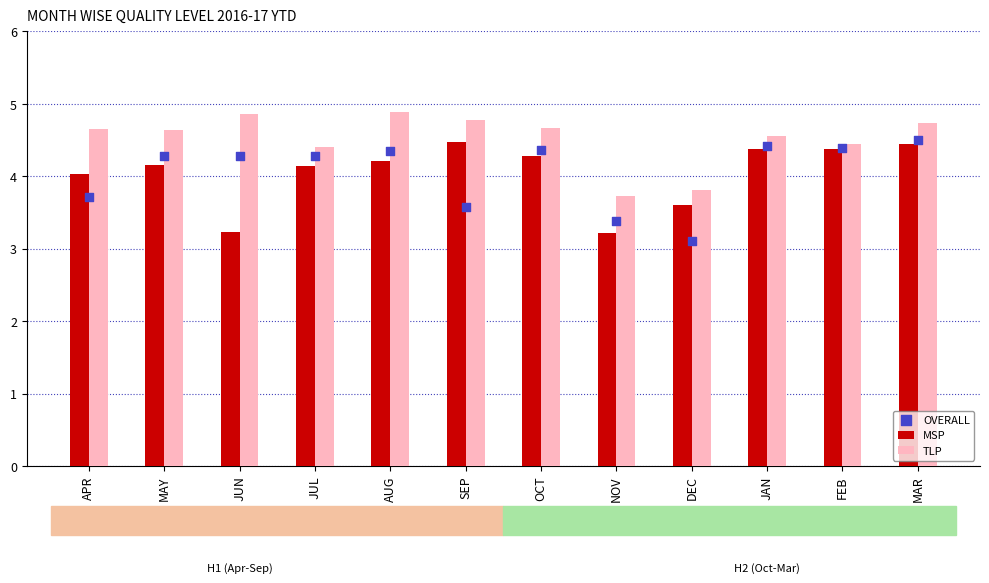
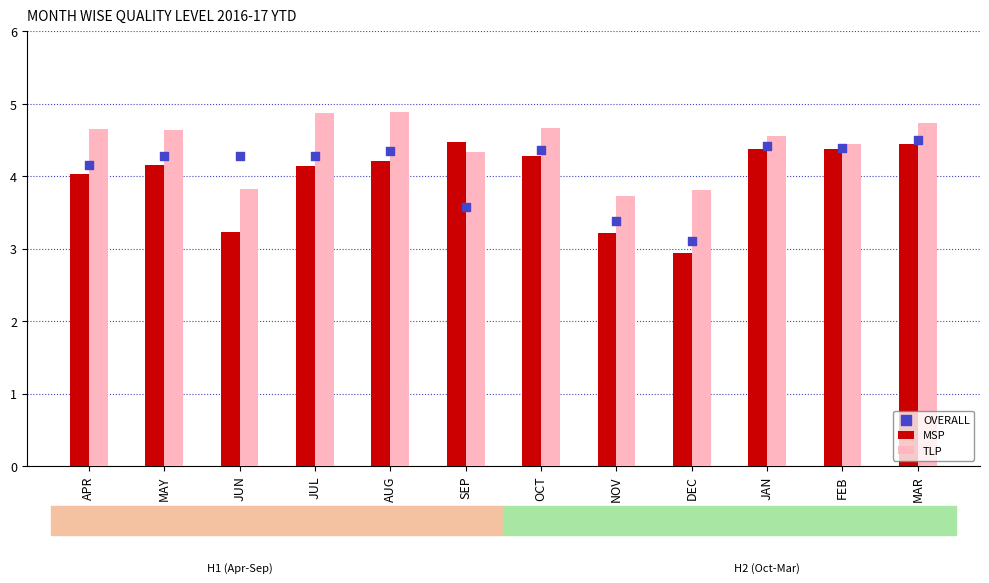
  {
    "MSP": {
      "APR": 4.0,
      "MAY": 4.2,
      "JUN": 3.2,
      "JUL": 4.1,
      "AUG": 4.2,
      "SEP": 4.5,
      "OCT": 4.3,
      "NOV": 3.2,
-     "DEC": 3.6,
+     "DEC": 2.9,
      "JAN": 4.4,
      "FEB": 4.4,
      "MAR": 4.5
    },
    "OVERALL": {
-     "APR": 3.7
+     "APR": 4.2
    },
    "TLP": {
      "APR": 4.7,
      "MAY": 4.6,
-     "JUN": 4.9,
-     "JUL": 4.4,
+     "JUN": 3.8,
+     "JUL": 4.9,
      "AUG": 4.9,
-     "SEP": 4.8,
+     "SEP": 4.3,
      "OCT": 4.7,
      "NOV": 3.7,
      "DEC": 3.8,
      "JAN": 4.6,
      "FEB": 4.5,
      "MAR": 4.7
    }
  }
